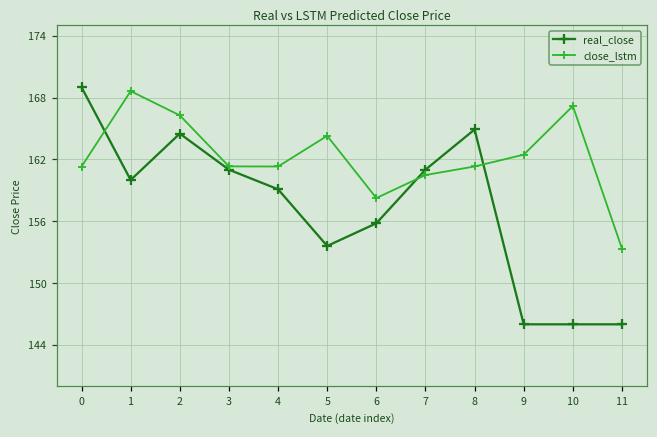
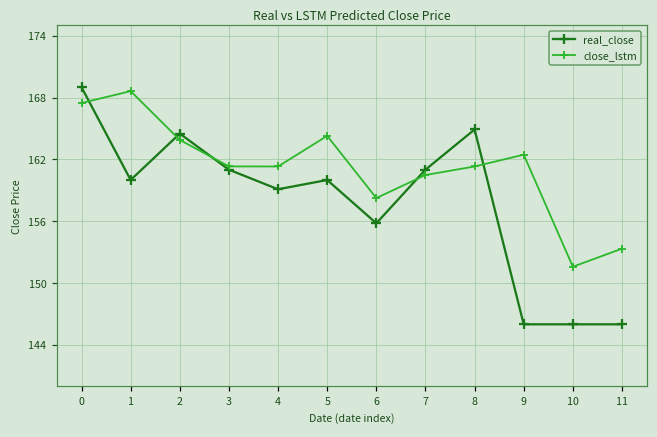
  {
    "real_close": {
      "0": 169,
      "1": 160,
      "2": 165,
      "3": 161,
      "4": 159,
-     "5": 154,
+     "5": 160,
      "6": 156,
      "7": 161,
      "8": 165,
      "9": 146,
      "10": 146,
      "11": 146
    },
    "close_lstm": {
-     "0": 161,
+     "0": 167,
      "1": 169,
-     "2": 166,
+     "2": 164,
      "3": 161,
      "4": 161,
      "5": 164,
      "6": 158,
      "7": 160,
      "8": 161,
      "9": 162,
-     "10": 167,
+     "10": 152,
      "11": 153
    }
  }
